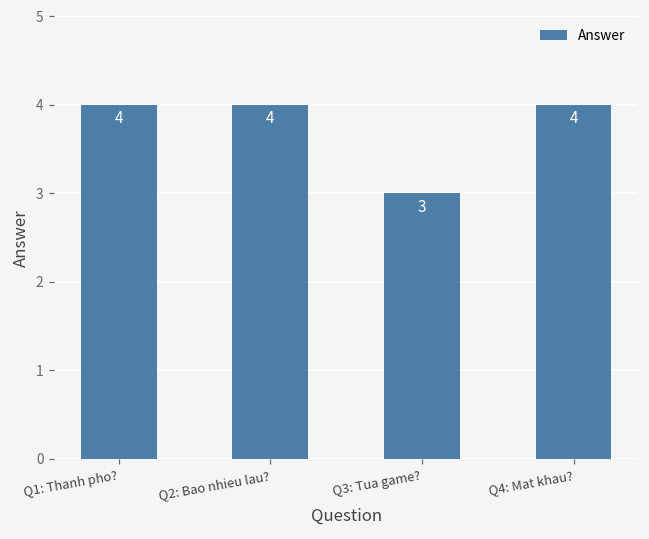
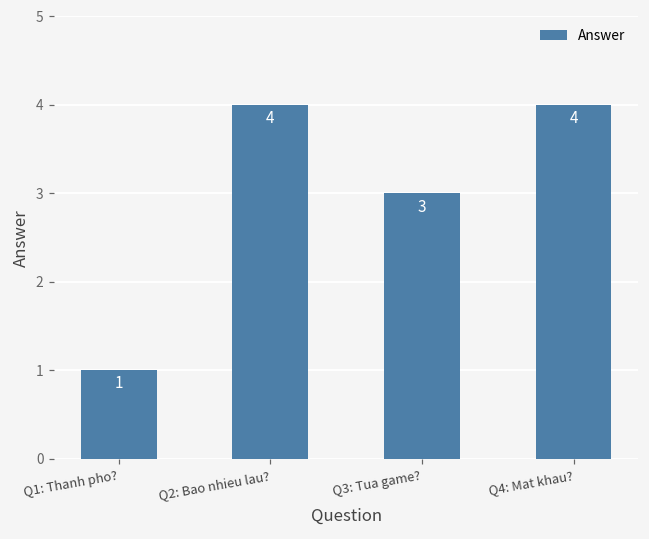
  {
-   "Q1: Thanh pho?": 4,
+   "Q1: Thanh pho?": 1,
    "Q2: Bao nhieu lau?": 4,
    "Q3: Tua game?": 3,
    "Q4: Mat khau?": 4
  }
